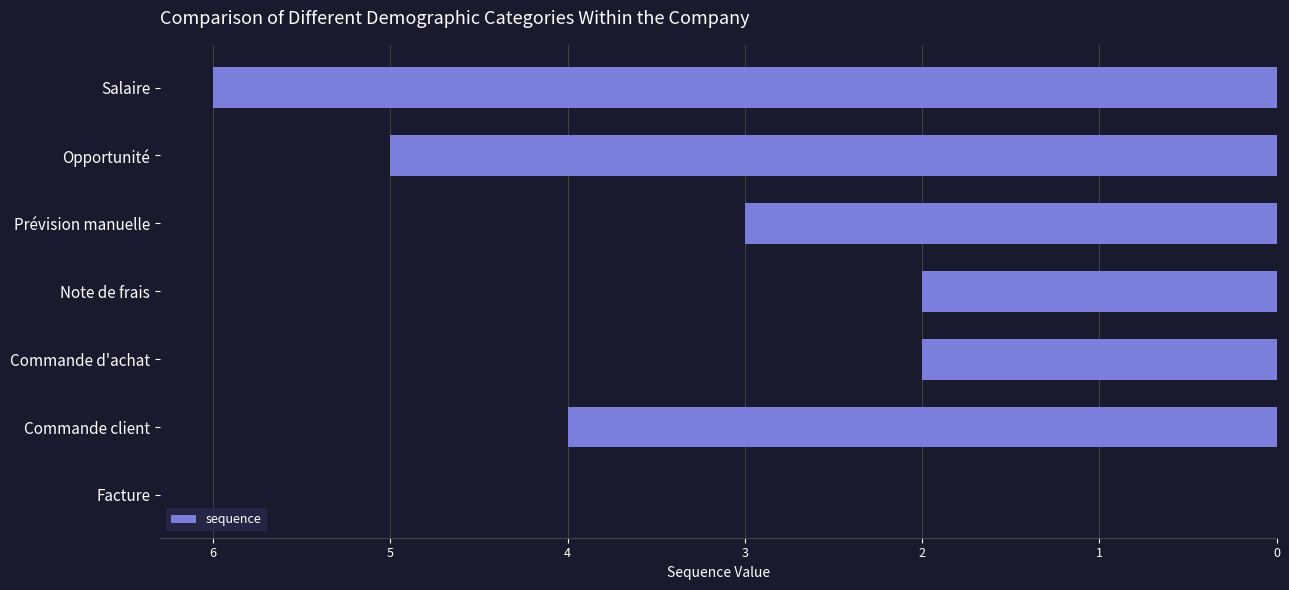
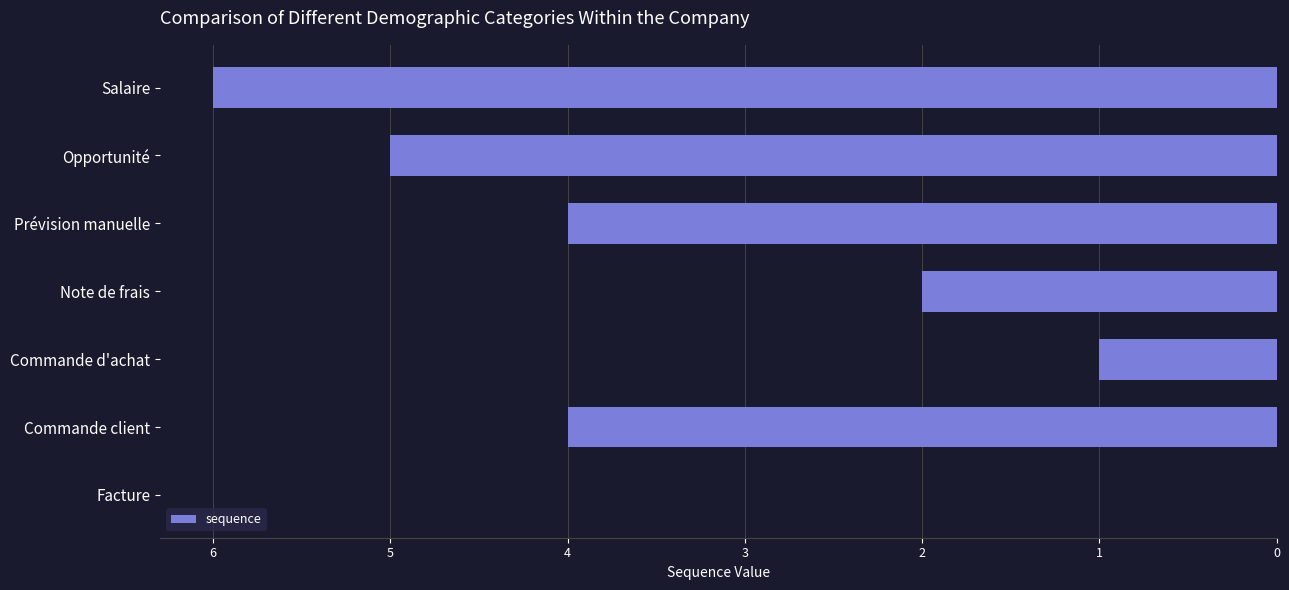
  {
    "Salaire": 6,
    "Opportunité": 5,
-   "Prévision manuelle": 3,
+   "Prévision manuelle": 4,
    "Note de frais": 2,
-   "Commande d'achat": 2,
+   "Commande d'achat": 1,
    "Commande client": 4,
    "Facture": 0
  }
